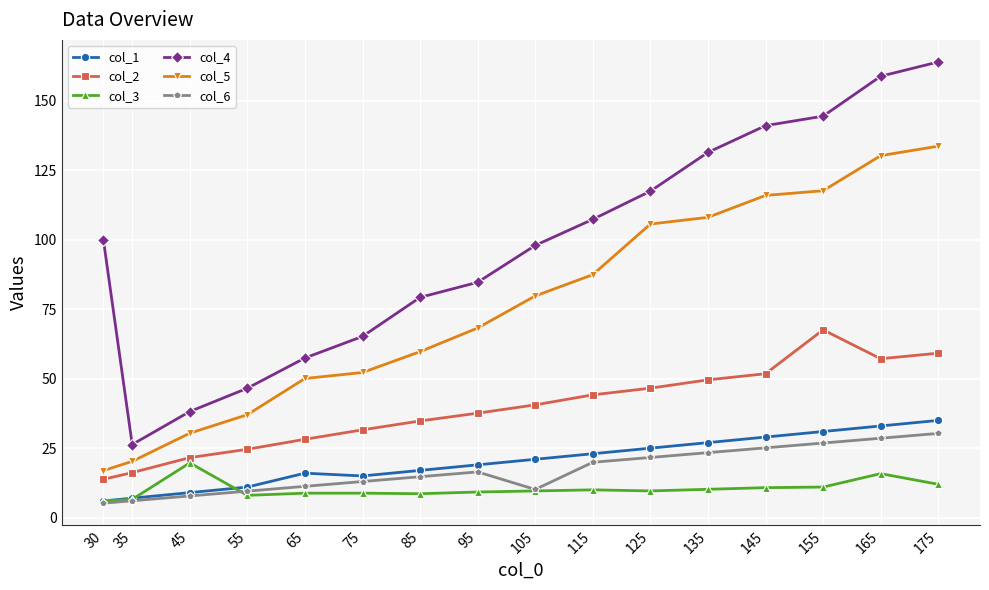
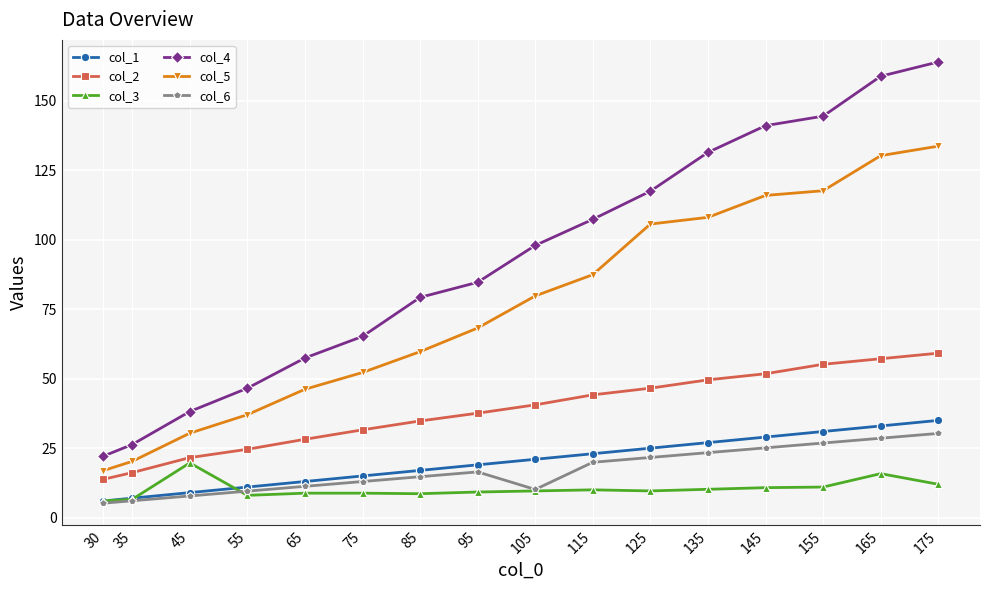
  {
    "col_1": {
      "45": 9,
      "55": 11,
-     "65": 16,
+     "65": 13,
      "75": 15,
      "85": 17,
      "95": 19,
      "105": 21,
      "115": 23,
      "125": 25,
      "135": 27,
      "145": 29,
      "155": 31,
      "165": 33,
      "175": 35
    },
    "col_2": {
      "30": 14,
      "35": 16,
      "45": 22,
      "55": 25,
      "65": 28,
      "75": 32,
      "85": 35,
      "95": 38,
      "105": 41,
      "115": 44,
      "125": 47,
      "135": 50,
      "145": 52,
-     "155": 68,
+     "155": 55,
      "165": 57,
      "175": 59
    },
    "col_3": {
      "45": 20,
      "55": 8,
      "65": 9,
      "75": 9,
      "85": 9,
      "95": 9,
      "115": 10,
      "125": 10,
      "135": 10,
      "145": 11,
      "155": 11,
      "165": 16,
      "175": 12
    },
    "col_4": {
-     "30": 100,
+     "30": 22,
      "35": 26,
      "45": 38,
      "55": 47,
      "65": 57,
      "75": 65,
      "85": 79,
      "95": 85,
      "105": 98,
      "115": 107,
      "125": 118,
      "135": 131,
      "145": 141,
      "155": 145,
      "165": 159,
      "175": 164
    },
    "col_5": {
      "30": 17,
      "35": 20,
      "45": 30,
      "55": 37,
-     "65": 50,
+     "65": 46,
      "75": 52,
      "85": 60,
      "95": 68,
      "105": 80,
      "115": 87,
      "125": 106,
      "135": 108,
      "145": 116,
      "155": 118,
      "165": 130,
      "175": 134
    },
    "col_6": {
      "45": 8,
      "55": 10,
      "65": 11,
      "75": 13,
      "85": 15,
      "95": 16,
      "115": 20,
      "125": 22,
      "135": 23,
      "145": 25,
      "155": 27,
      "165": 29,
      "175": 30
    }
  }
